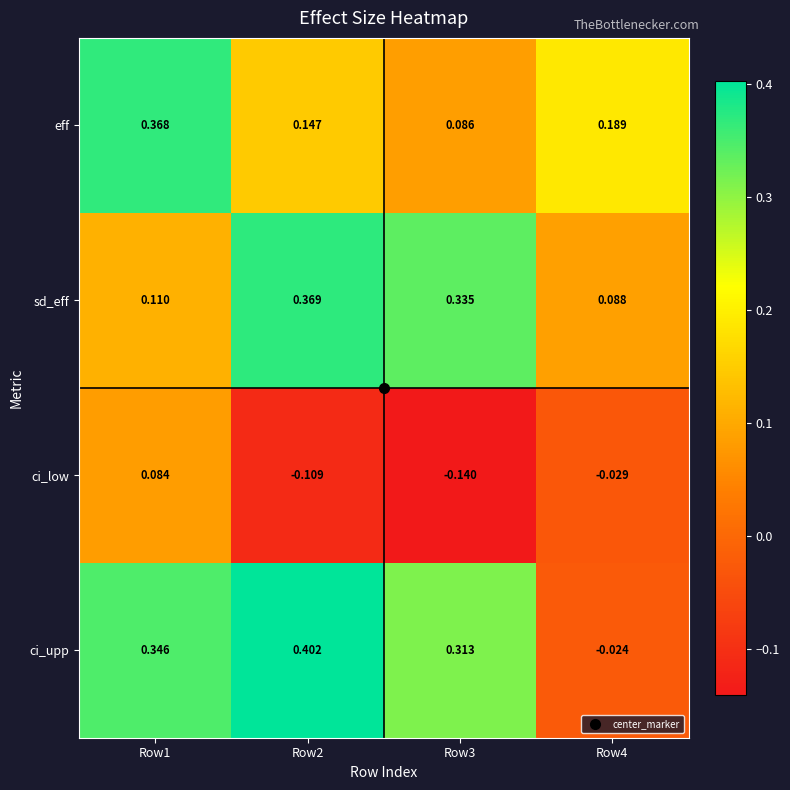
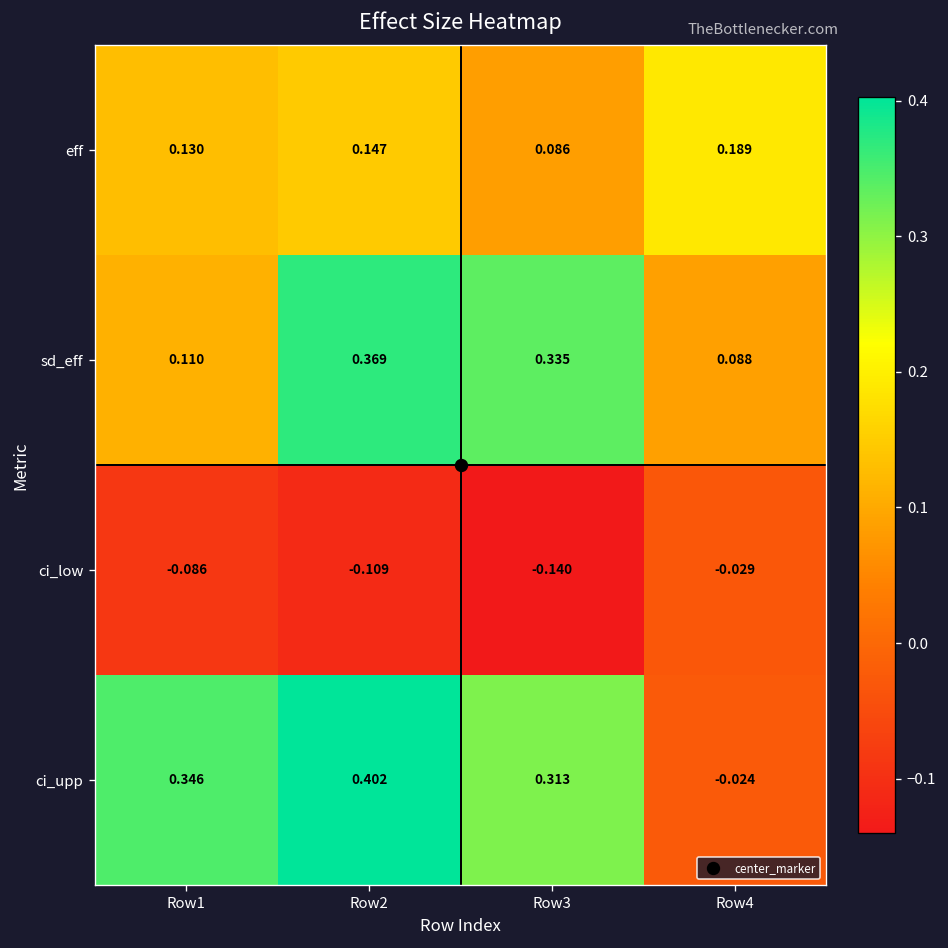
  {
    "eff": {
-     "Row1": 0.368,
+     "Row1": 0.130,
      "Row2": 0.147,
      "Row3": 0.086,
      "Row4": 0.189
    },
    "sd_eff": {
      "Row1": 0.110,
      "Row2": 0.369,
      "Row3": 0.335,
      "Row4": 0.088
    },
    "ci_low": {
-     "Row1": 0.084,
+     "Row1": -0.086,
      "Row2": -0.109,
      "Row3": -0.140,
      "Row4": -0.029
    },
    "ci_upp": {
      "Row1": 0.346,
      "Row2": 0.402,
      "Row3": 0.313,
      "Row4": -0.024
    }
  }
